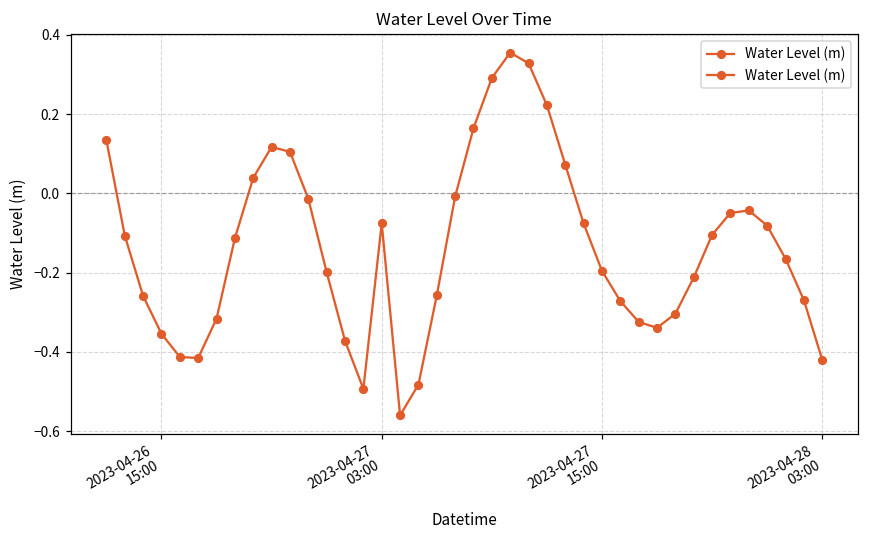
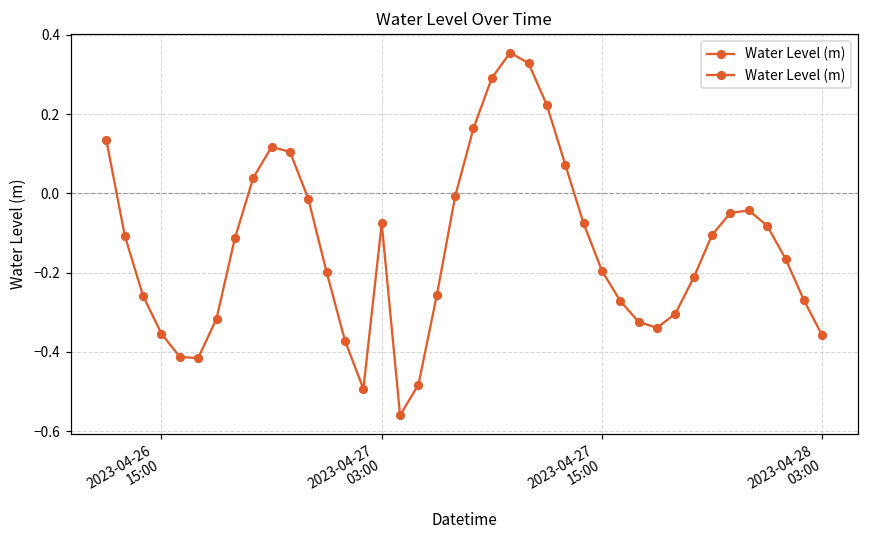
  {
    "2023-04-26 15:00": -0.35,
    "2023-04-27 03:00": -0.08,
    "2023-04-27 15:00": -0.20,
-   "2023-04-28 03:00": -0.42
+   "2023-04-28 03:00": -0.36
  }
